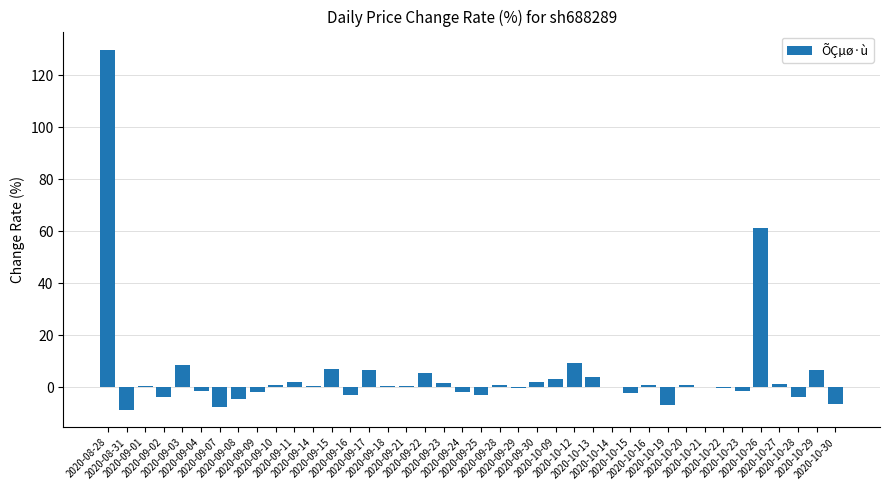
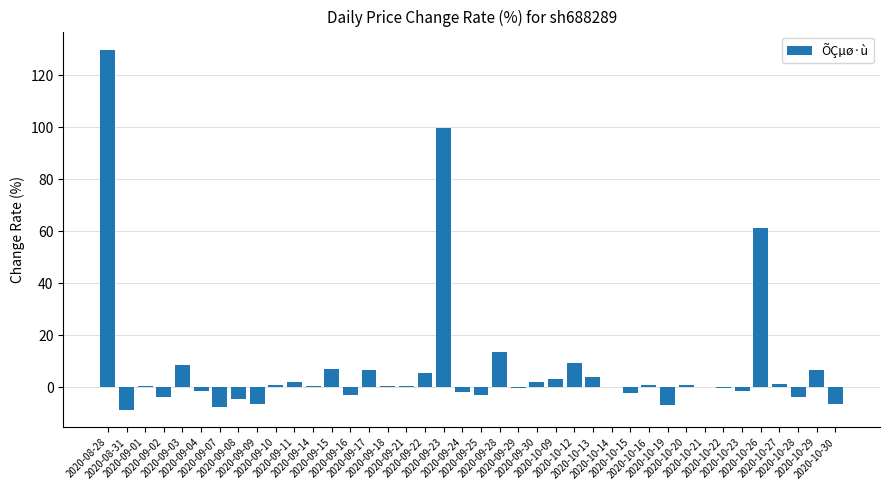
  {
    "2020-08-28": 130,
    "2020-08-31": -8,
    "2020-09-02": -4,
    "2020-09-03": 9,
    "2020-09-04": -1,
    "2020-09-07": -7,
    "2020-09-08": -4,
-   "2020-09-09": -2,
+   "2020-09-09": -6,
    "2020-09-10": 1,
    "2020-09-11": 2,
    "2020-09-15": 7,
    "2020-09-16": -3,
    "2020-09-17": 7,
    "2020-09-22": 6,
-   "2020-09-23": 2,
+   "2020-09-23": 100,
    "2020-09-24": -2,
    "2020-09-25": -3,
-   "2020-09-28": 1,
+   "2020-09-28": 13,
    "2020-09-30": 2,
    "2020-10-09": 3,
    "2020-10-12": 9,
    "2020-10-13": 4,
    "2020-10-15": -2,
    "2020-10-19": -7,
    "2020-10-23": -2,
    "2020-10-26": 61,
    "2020-10-27": 1,
    "2020-10-28": -4,
    "2020-10-29": 7,
    "2020-10-30": -7
  }
